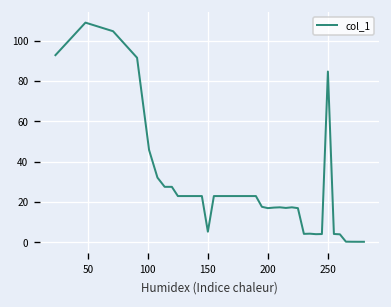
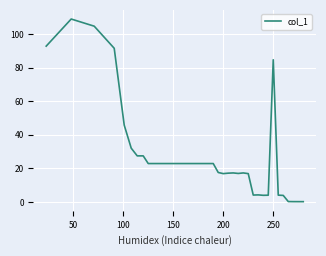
  {
-   "150": 5,
+   "150": 23,
    "200": 17,
    "250": 85
  }
